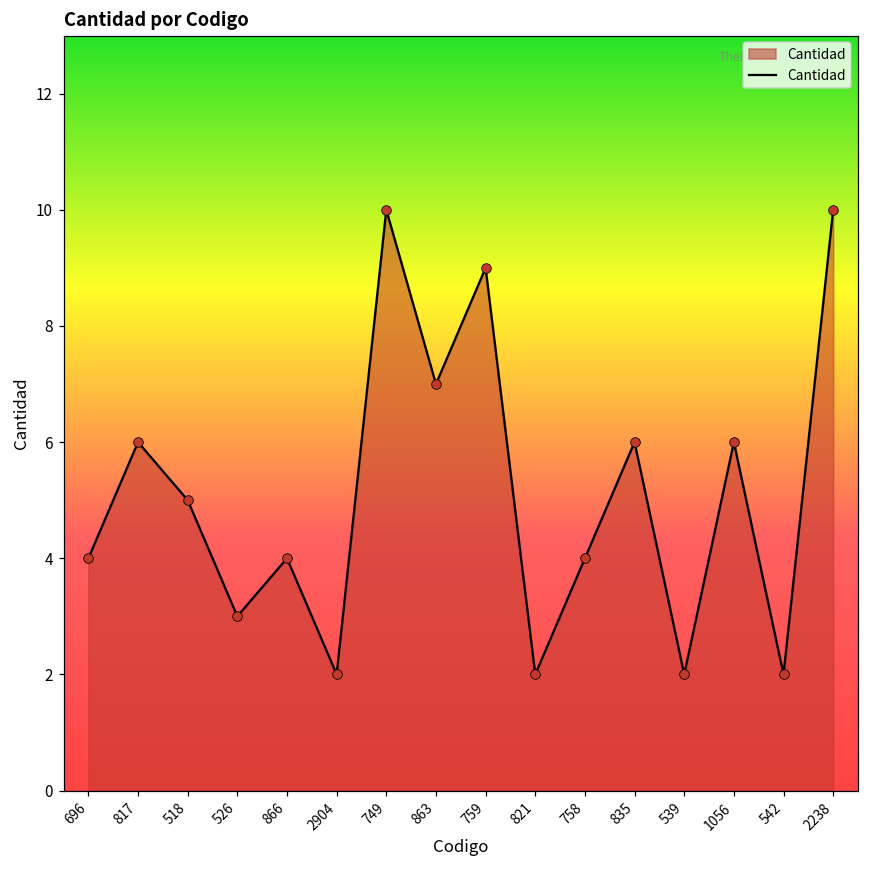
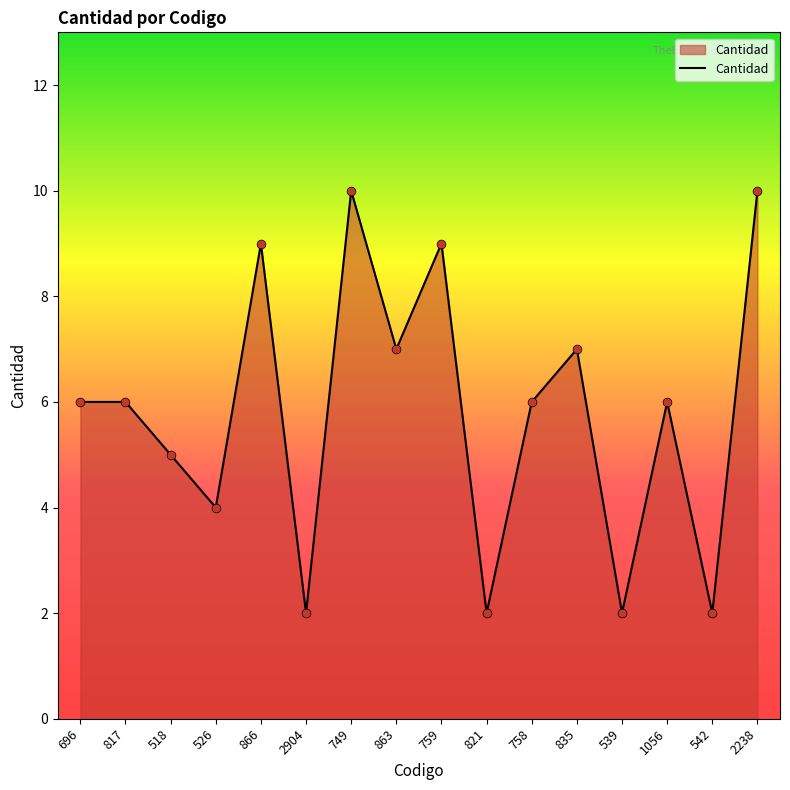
  {
-   "696": 4,
+   "696": 6,
    "817": 6,
    "518": 5,
-   "526": 3,
-   "866": 4,
+   "526": 4,
+   "866": 9,
    "2904": 2,
    "749": 10,
    "863": 7,
    "759": 9,
    "821": 2,
-   "758": 4,
-   "835": 6,
+   "758": 6,
+   "835": 7,
    "539": 2,
    "1056": 6,
    "542": 2,
    "2238": 10
  }
